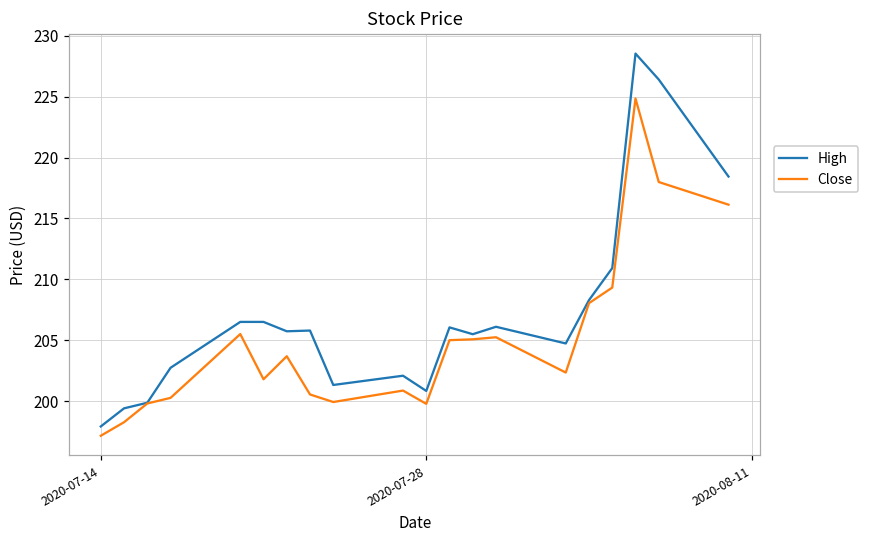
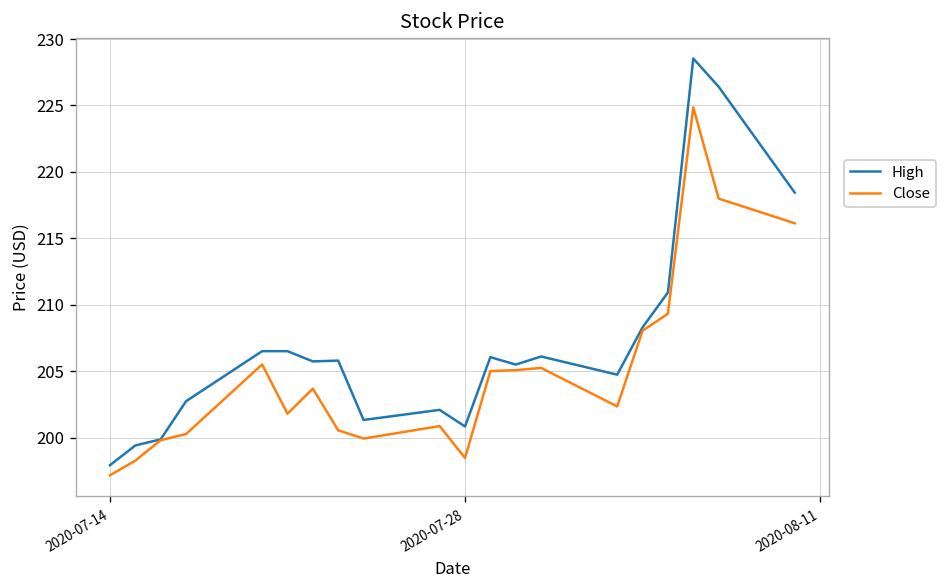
  {
    "High": {
      "2020-07-14": 197.9,
      "2020-07-28": 200.8
    },
    "Close": {
      "2020-07-14": 197.1,
-     "2020-07-28": 199.8
+     "2020-07-28": 198.5
    }
  }
